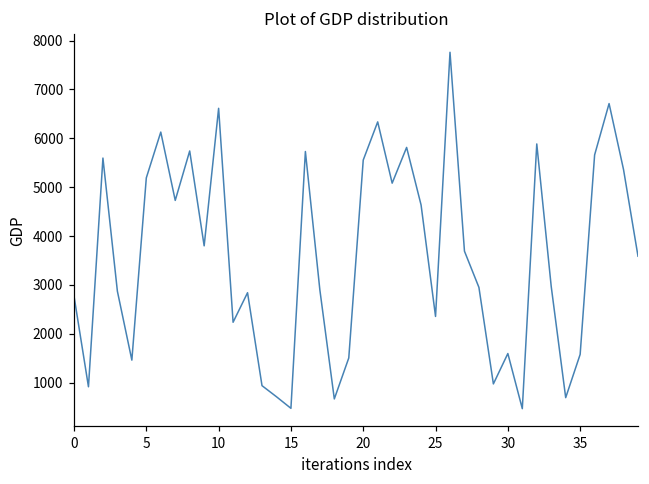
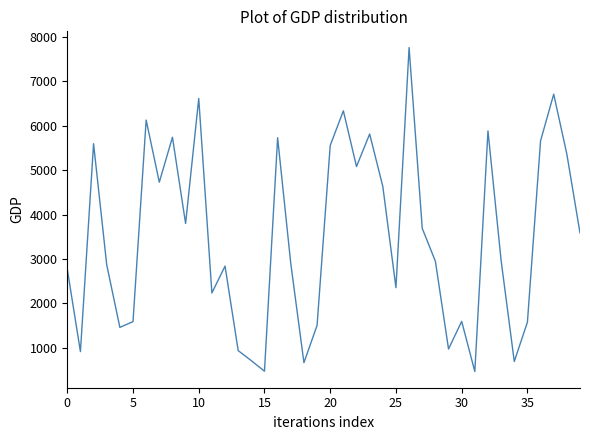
  {
    "0": 2800,
-   "5": 5200,
+   "5": 1600,
    "10": 6600,
    "15": 500,
    "20": 5600,
    "25": 2400,
    "30": 1600,
    "35": 1600
  }
